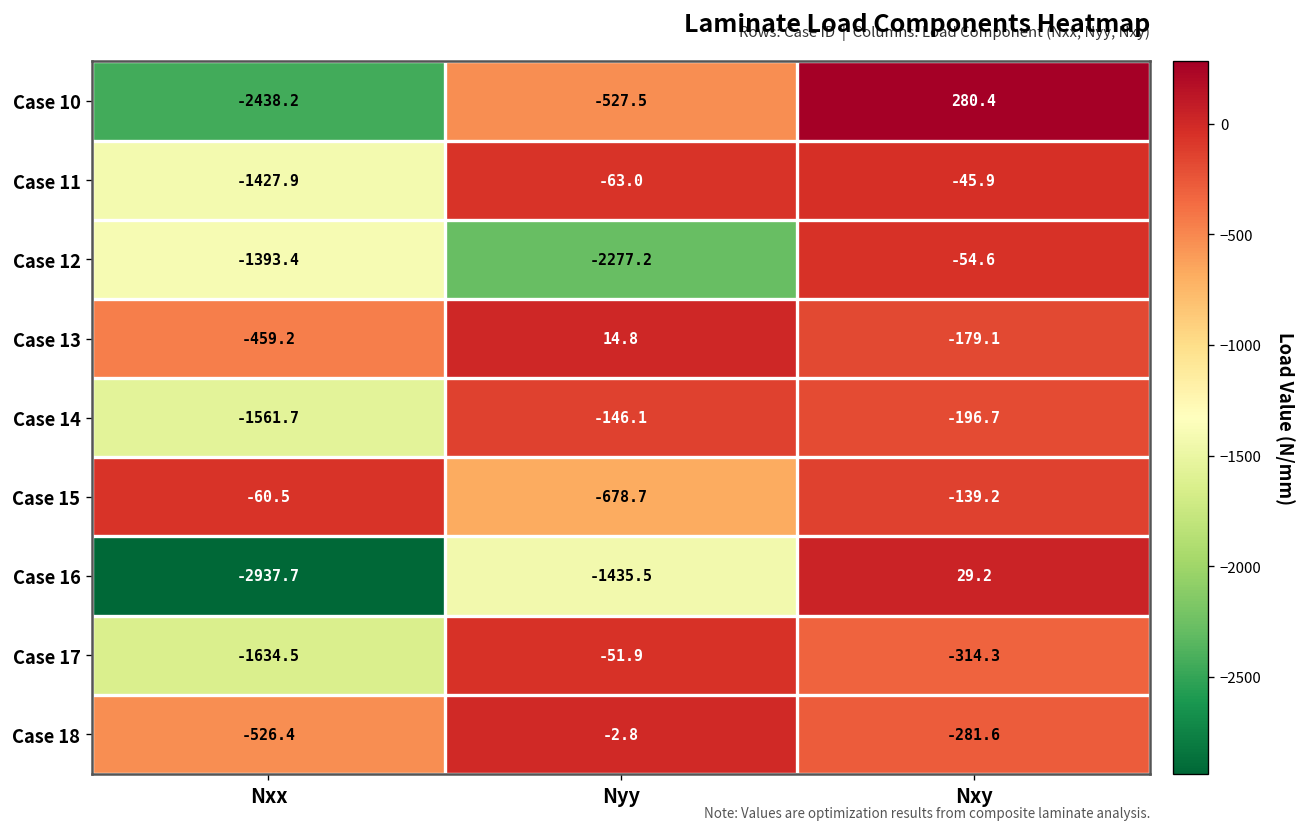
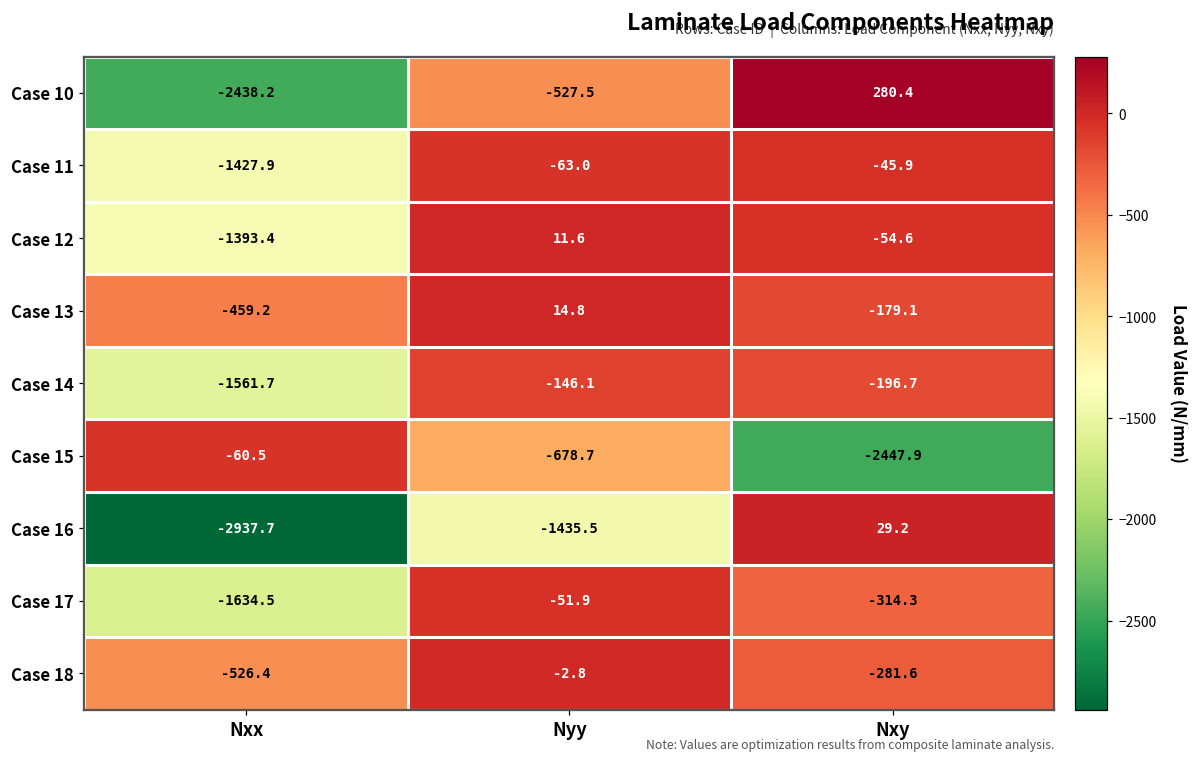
  {
    "Case 10": {
      "Nxx": -2438.2,
      "Nyy": -527.5,
      "Nxy": 280.4
    },
    "Case 11": {
      "Nxx": -1427.9,
      "Nyy": -63.0,
      "Nxy": -45.9
    },
    "Case 12": {
      "Nxx": -1393.4,
-     "Nyy": -2277.2,
+     "Nyy": 11.6,
      "Nxy": -54.6
    },
    "Case 13": {
      "Nxx": -459.2,
      "Nyy": 14.8,
      "Nxy": -179.1
    },
    "Case 14": {
      "Nxx": -1561.7,
      "Nyy": -146.1,
      "Nxy": -196.7
    },
    "Case 15": {
      "Nxx": -60.5,
      "Nyy": -678.7,
-     "Nxy": -139.2
+     "Nxy": -2447.9
    },
    "Case 16": {
      "Nxx": -2937.7,
      "Nyy": -1435.5,
      "Nxy": 29.2
    },
    "Case 17": {
      "Nxx": -1634.5,
      "Nyy": -51.9,
      "Nxy": -314.3
    },
    "Case 18": {
      "Nxx": -526.4,
      "Nyy": -2.8,
      "Nxy": -281.6
    }
  }
